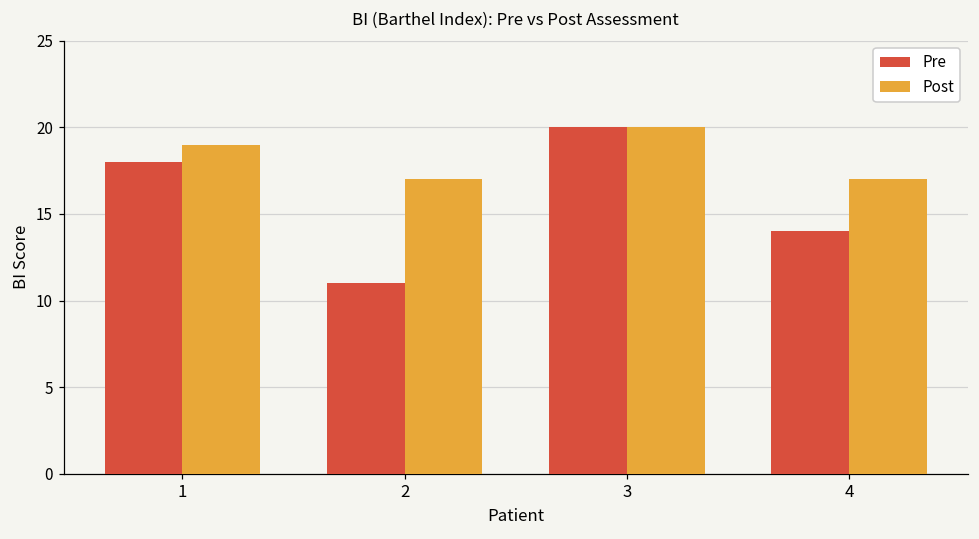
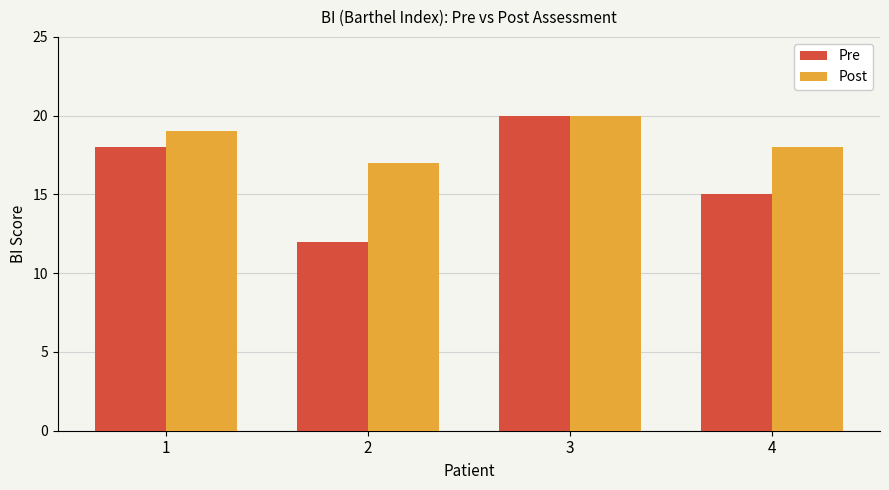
  {
    "Pre": {
      "1": 18,
-     "2": 11,
+     "2": 12,
      "3": 20,
-     "4": 14
+     "4": 15
    },
    "Post": {
      "1": 19,
      "2": 17,
      "3": 20,
-     "4": 17
+     "4": 18
    }
  }
